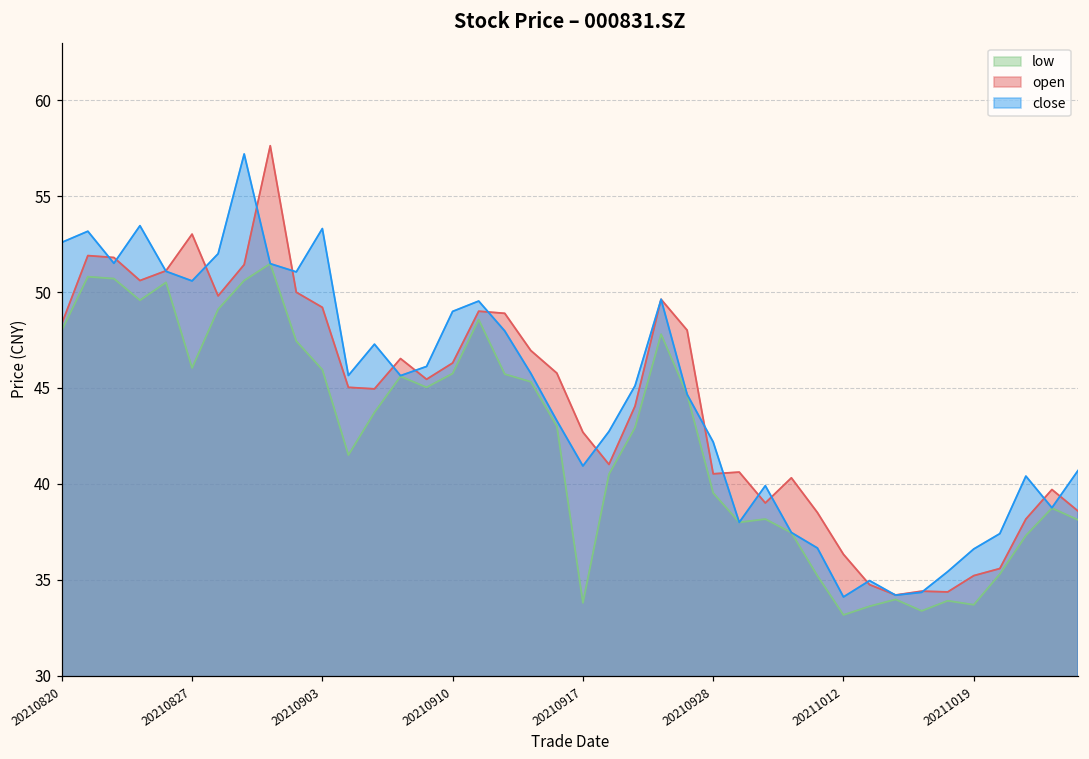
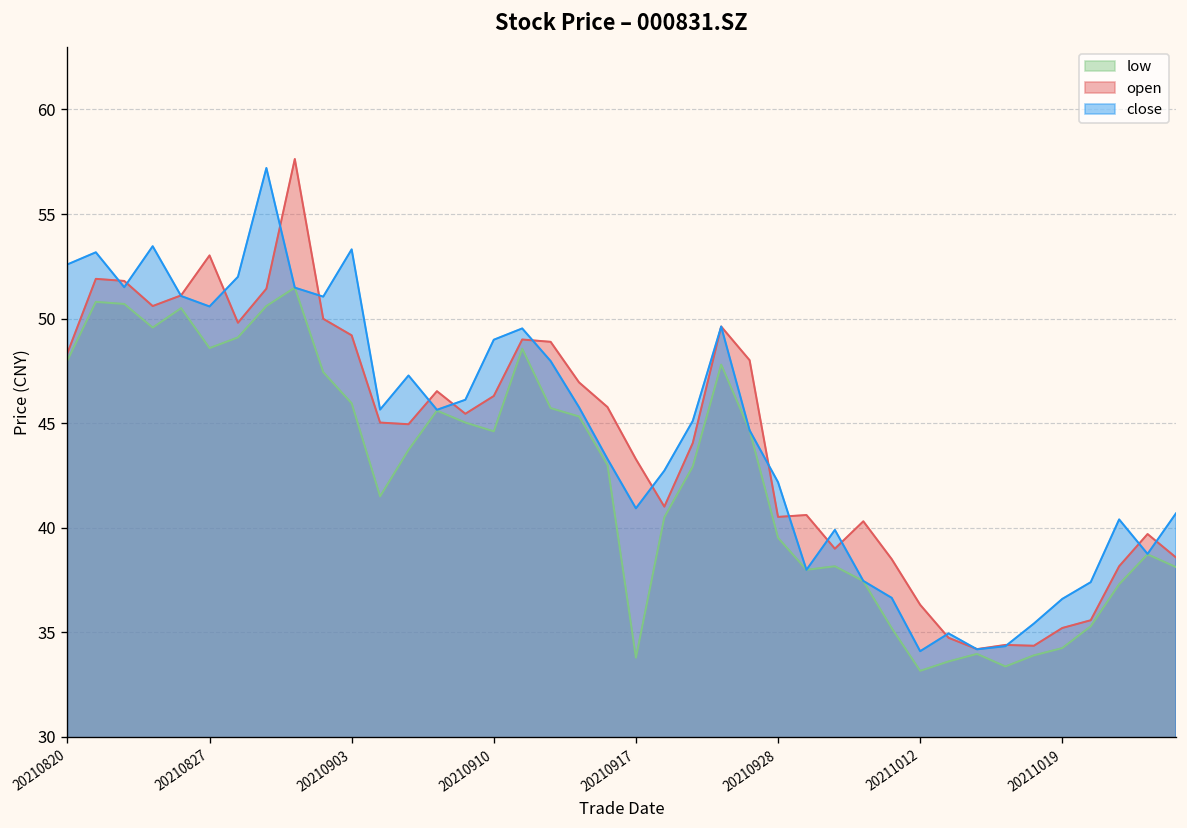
  {
    "low": {
      "20210820": 48.0,
-     "20210827": 46.0,
+     "20210827": 48.6,
      "20210903": 46.0,
-     "20210910": 45.8,
+     "20210910": 44.6,
      "20210917": 33.8,
      "20210928": 39.5,
      "20211012": 33.2,
-     "20211019": 33.7
+     "20211019": 34.3
    },
    "open": {
      "20210820": 48.4,
      "20210827": 53.0,
      "20210903": 49.2,
      "20210910": 46.3,
-     "20210917": 42.7,
+     "20210917": 43.3,
      "20210928": 40.5,
      "20211012": 36.3,
      "20211019": 35.2
    },
    "close": {
      "20210820": 52.6,
      "20210827": 50.6,
      "20210903": 53.3,
      "20210910": 49.0,
      "20210917": 40.9,
      "20210928": 42.2,
      "20211012": 34.1,
      "20211019": 36.6
    }
  }
